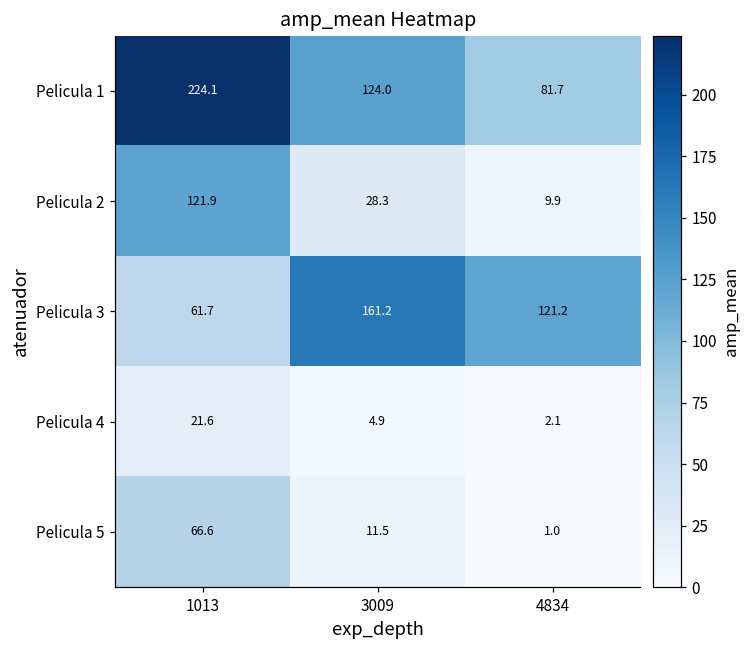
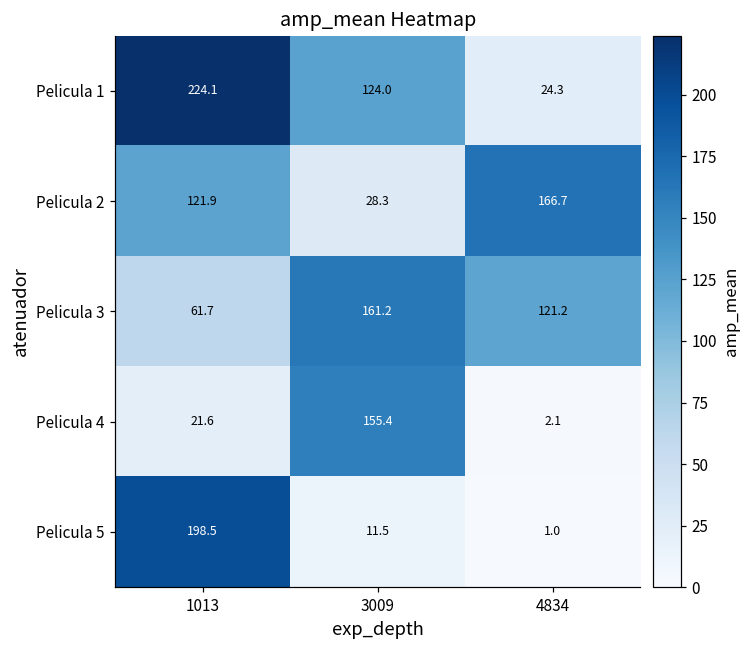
  {
    "Pelicula 1": {
      "1013": 224.1,
      "3009": 124.0,
-     "4834": 81.7
+     "4834": 24.3
    },
    "Pelicula 2": {
      "1013": 121.9,
      "3009": 28.3,
-     "4834": 9.9
+     "4834": 166.7
    },
    "Pelicula 3": {
      "1013": 61.7,
      "3009": 161.2,
      "4834": 121.2
    },
    "Pelicula 4": {
      "1013": 21.6,
-     "3009": 4.9,
+     "3009": 155.4,
      "4834": 2.1
    },
    "Pelicula 5": {
-     "1013": 66.6,
+     "1013": 198.5,
      "3009": 11.5,
      "4834": 1.0
    }
  }
